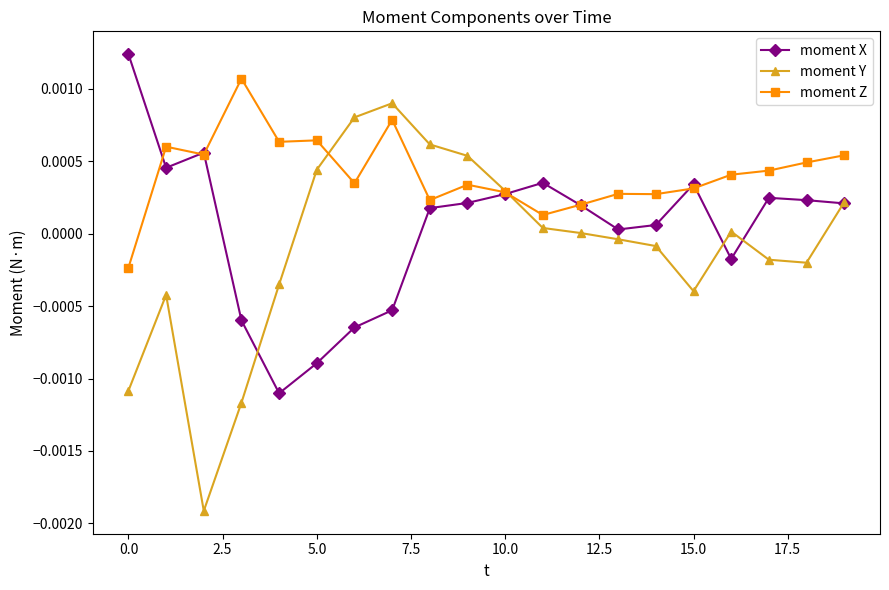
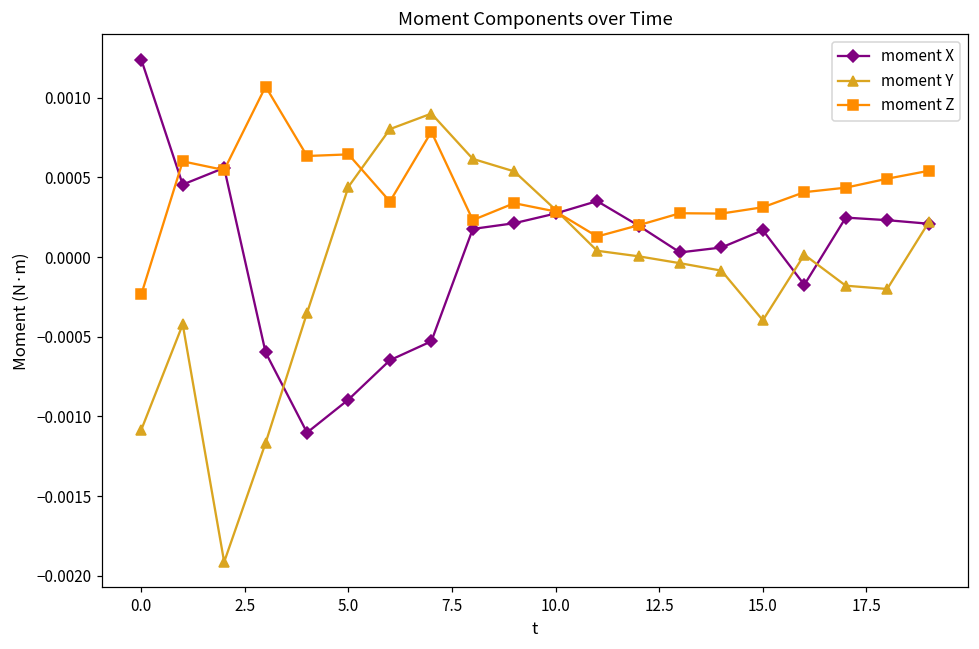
  {
    "moment X": {
      "0.0": 0.00124,
      "5.0": -0.00089,
-     "15.0": 0.00034
+     "15.0": 0.00017
    }
  }
